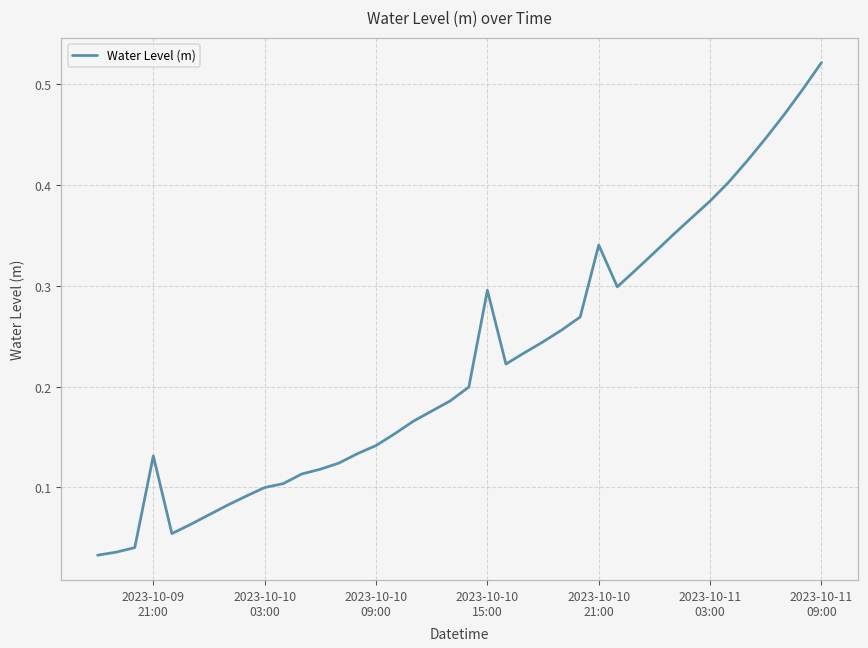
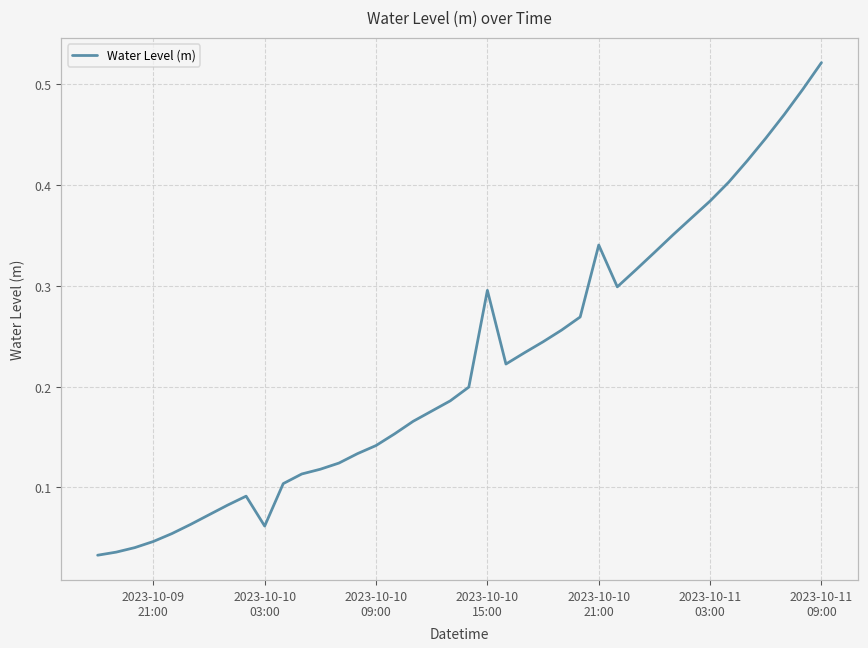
  {
-   "2023-10-09 21:00": 0.13,
-   "2023-10-10 03:00": 0.10,
+   "2023-10-09 21:00": 0.05,
+   "2023-10-10 03:00": 0.06,
    "2023-10-10 09:00": 0.14,
    "2023-10-10 15:00": 0.30,
    "2023-10-10 21:00": 0.34,
    "2023-10-11 03:00": 0.38,
    "2023-10-11 09:00": 0.52
  }
